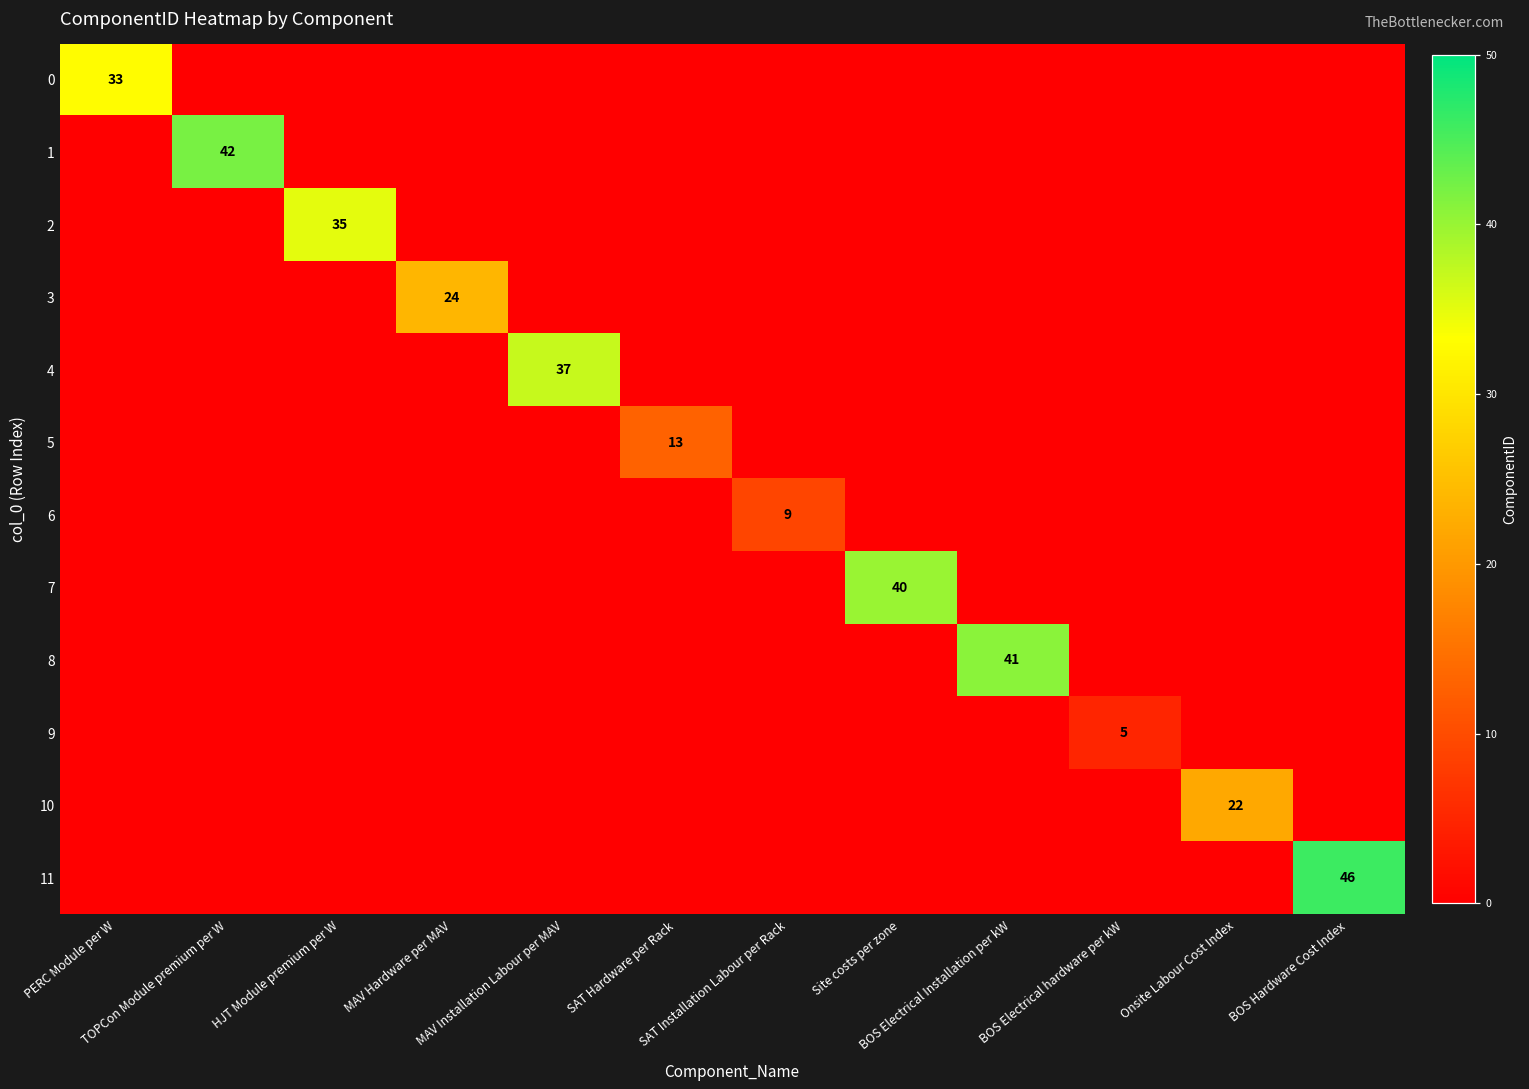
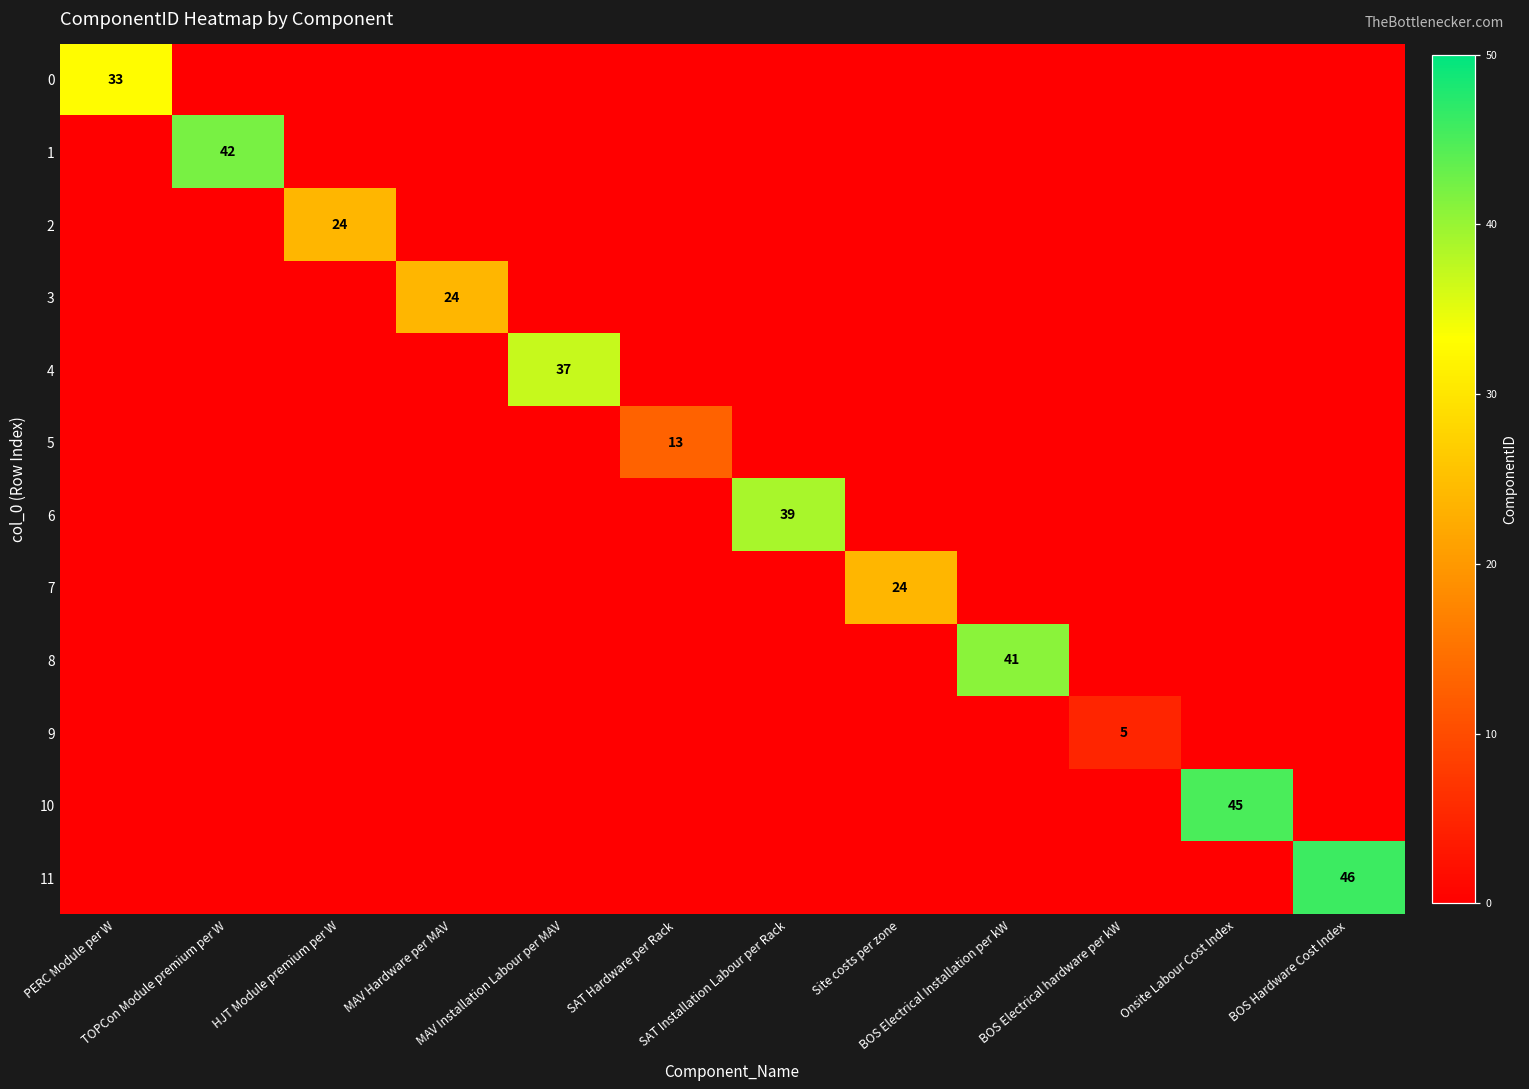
  {
    "0": {
      "PERC Module per W": 33
    },
    "1": {
      "TOPCon Module premium per W": 42
    },
    "2": {
-     "HJT Module premium per W": 35
+     "HJT Module premium per W": 24
    },
    "3": {
      "MAV Hardware per MAV": 24
    },
    "4": {
      "MAV Installation Labour per MAV": 37
    },
    "5": {
      "SAT Hardware per Rack": 13
    },
    "6": {
-     "SAT Installation Labour per Rack": 9
+     "SAT Installation Labour per Rack": 39
    },
    "7": {
-     "Site costs per zone": 40
+     "Site costs per zone": 24
    },
    "8": {
      "BOS Electrical Installation per kW": 41
    },
    "9": {
      "BOS Electrical hardware per kW": 5
    },
    "10": {
-     "Onsite Labour Cost Index": 22
+     "Onsite Labour Cost Index": 45
    },
    "11": {
      "BOS Hardware Cost Index": 46
    }
  }
